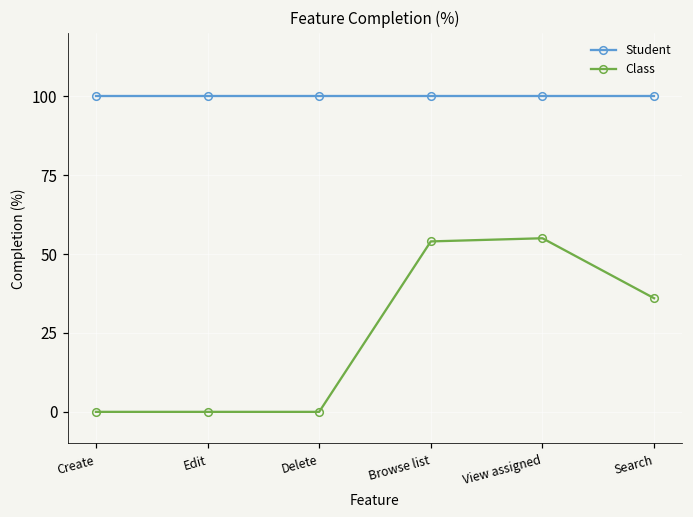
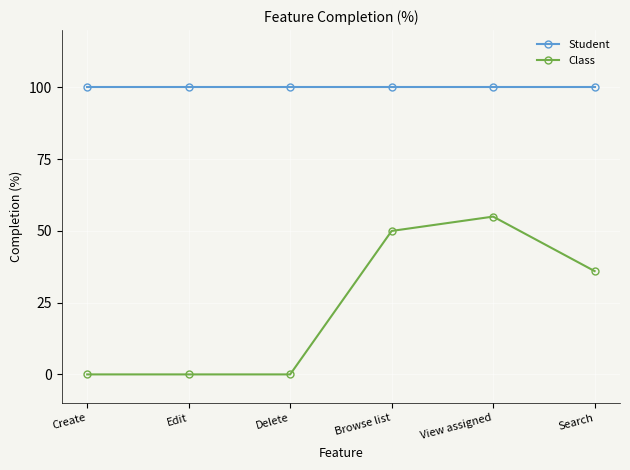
  {
    "Student": {
      "Create": 100,
      "Edit": 100,
      "Delete": 100,
      "Browse list": 100,
      "View assigned": 100,
      "Search": 100
    },
    "Class": {
      "Create": 0,
      "Edit": 0,
      "Delete": 0,
-     "Browse list": 54,
+     "Browse list": 50,
      "View assigned": 55,
      "Search": 36
    }
  }
